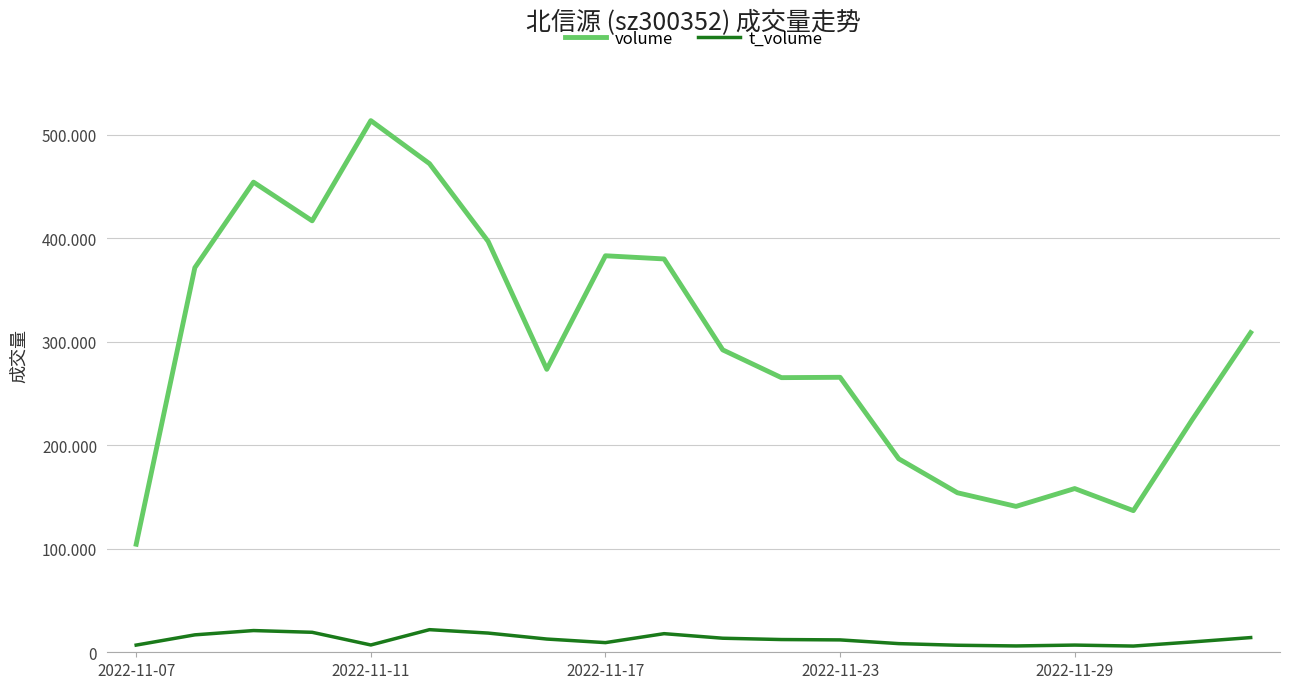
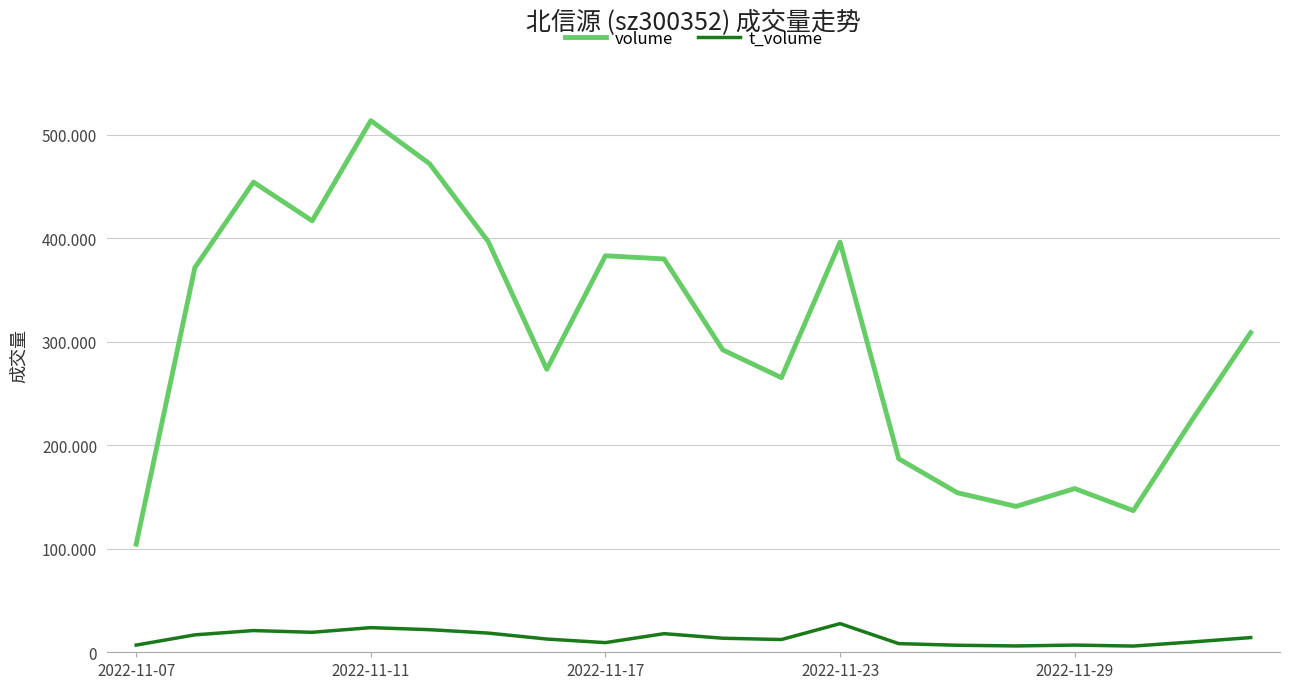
  {
    "volume": {
      "2022-11-07": 104,
      "2022-11-11": 514,
      "2022-11-17": 383,
-     "2022-11-23": 266,
+     "2022-11-23": 396,
      "2022-11-29": 158
    },
    "t_volume": {
      "2022-11-07": 7,
-     "2022-11-11": 7,
+     "2022-11-11": 24,
      "2022-11-17": 9,
-     "2022-11-23": 12,
+     "2022-11-23": 28,
      "2022-11-29": 7
    }
  }
